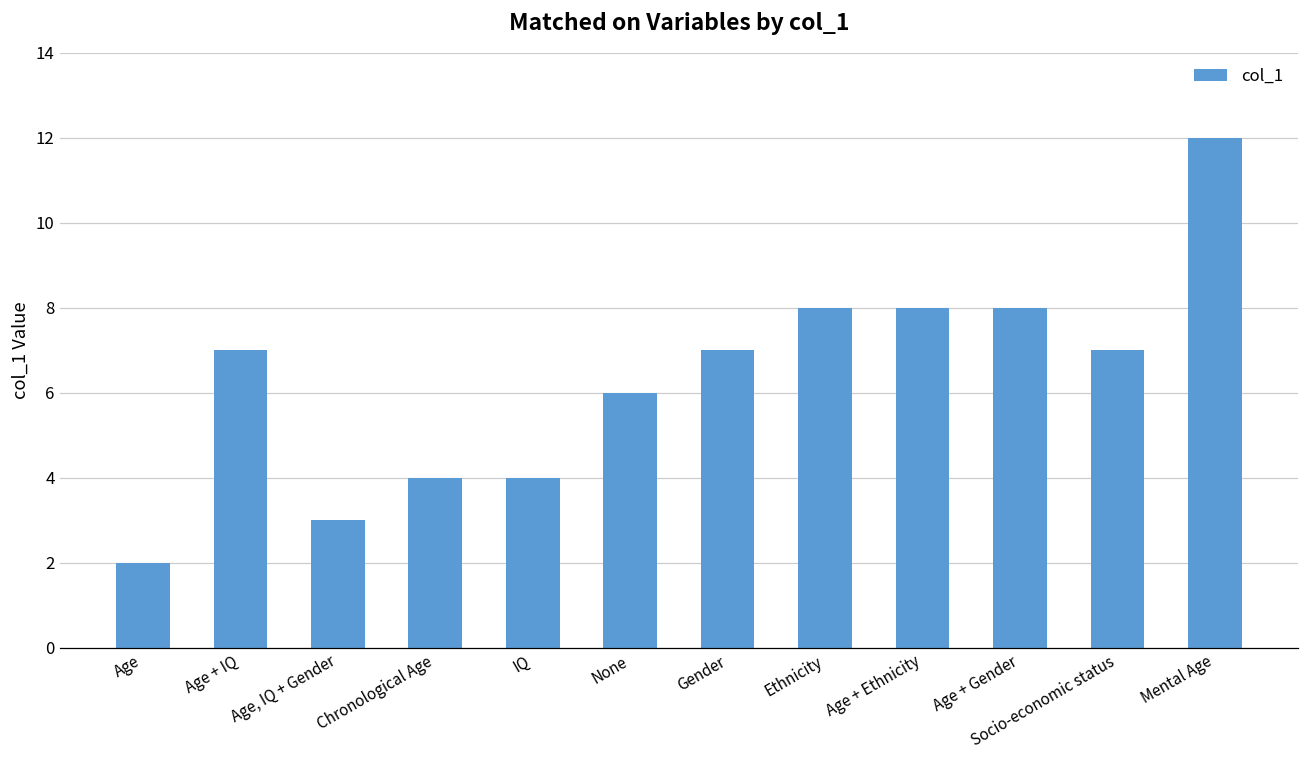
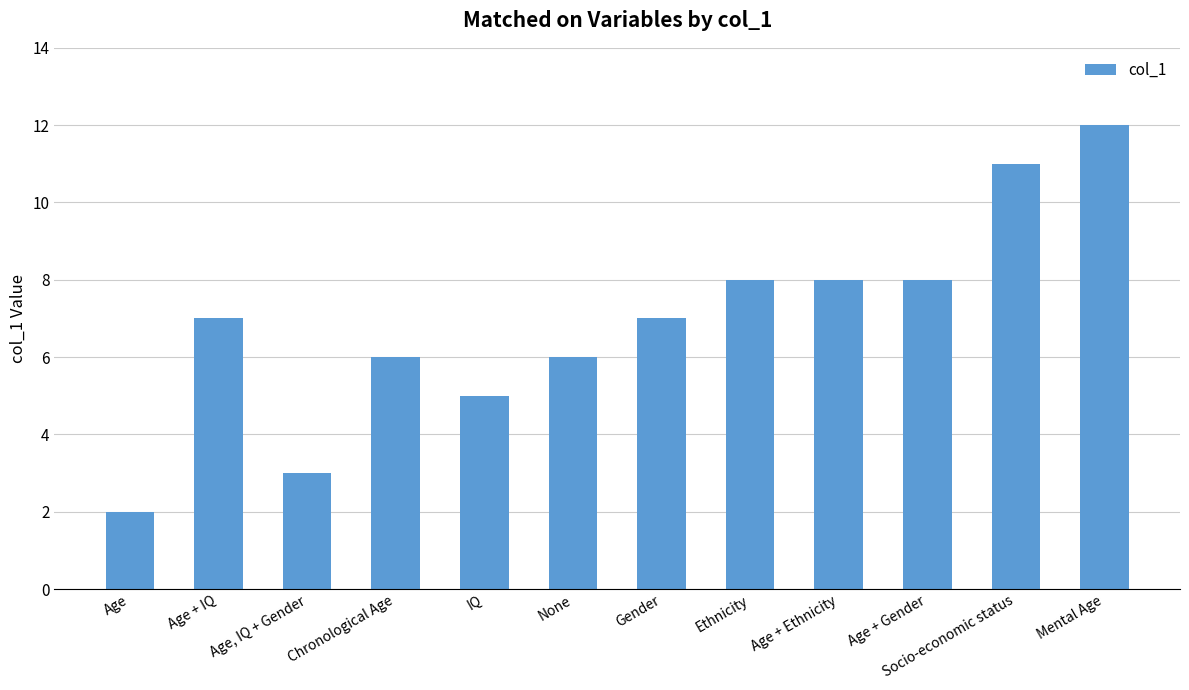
  {
    "Age": 2,
    "Age + IQ": 7,
    "Age, IQ + Gender": 3,
-   "Chronological Age": 4,
-   "IQ": 4,
+   "Chronological Age": 6,
+   "IQ": 5,
    "None": 6,
    "Gender": 7,
    "Ethnicity": 8,
    "Age + Ethnicity": 8,
    "Age + Gender": 8,
-   "Socio-economic status": 7,
+   "Socio-economic status": 11,
    "Mental Age": 12
  }
